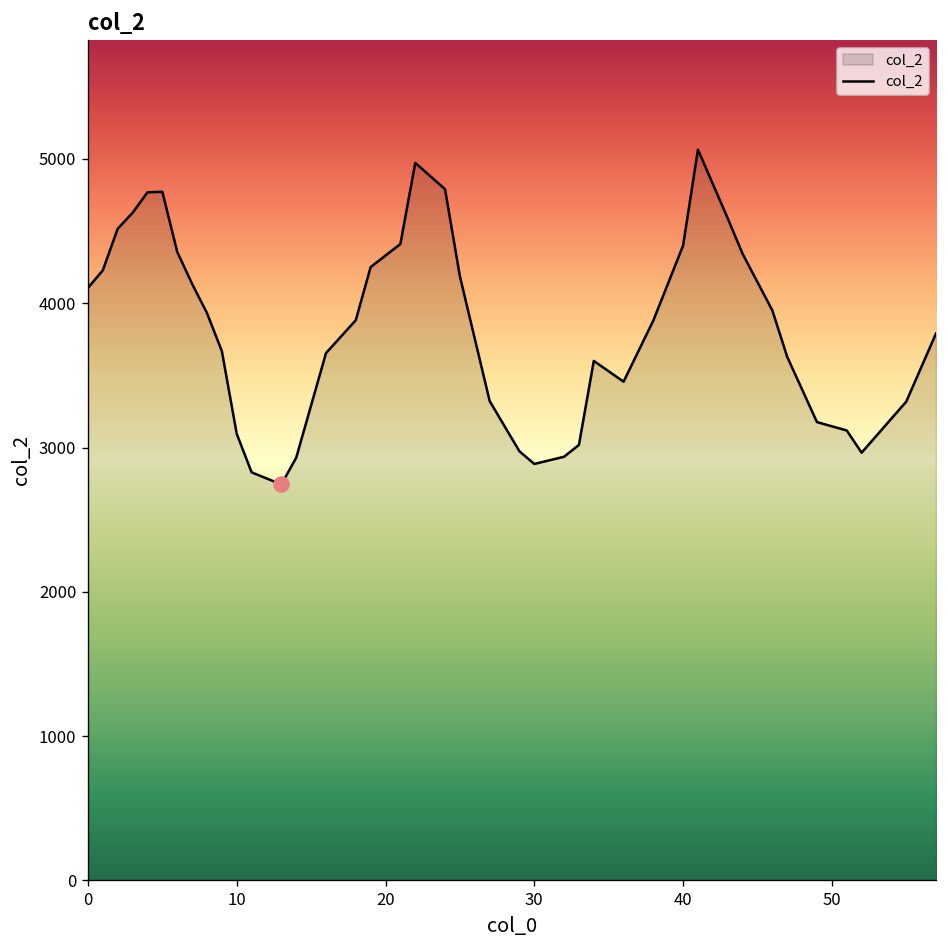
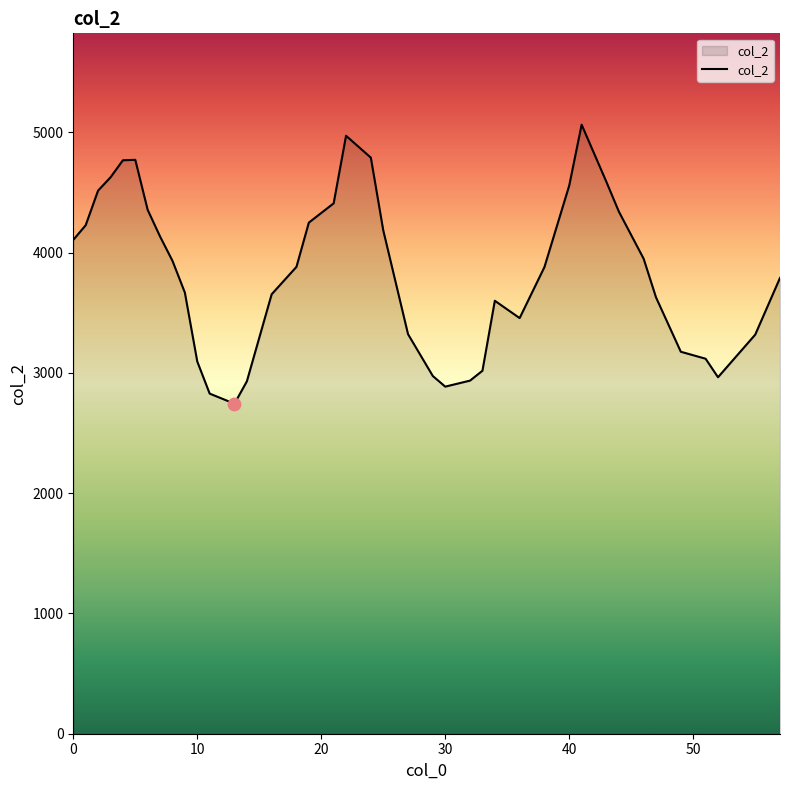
  {
    "col_2": {
      "0": 4110,
      "10": 3100,
      "30": 2890,
-     "40": 4400
+     "40": 4560
    }
  }
